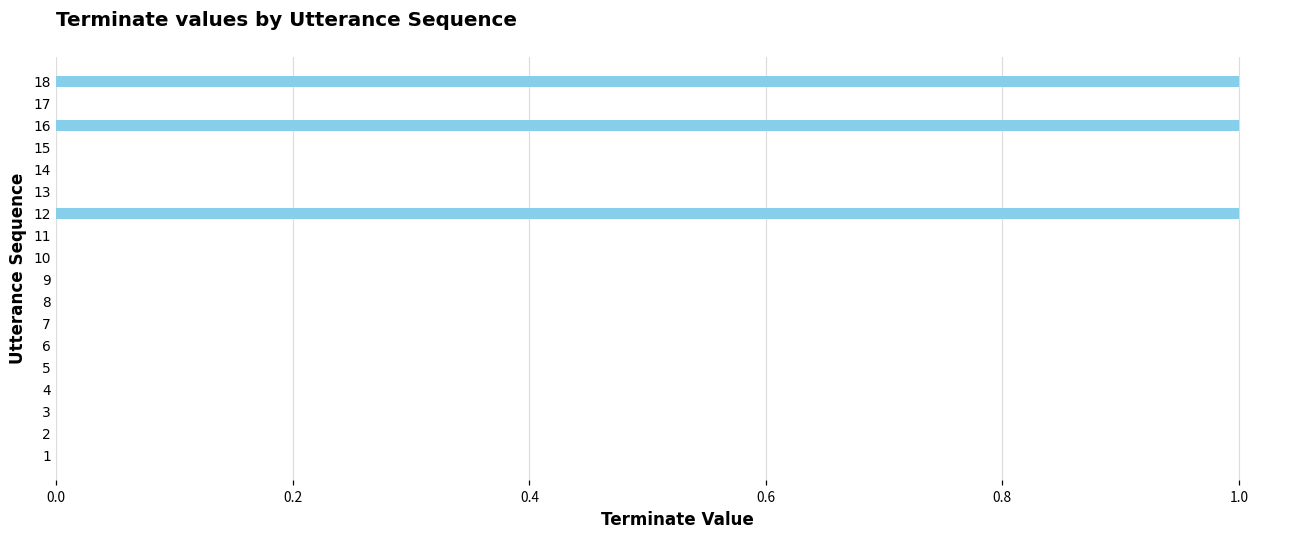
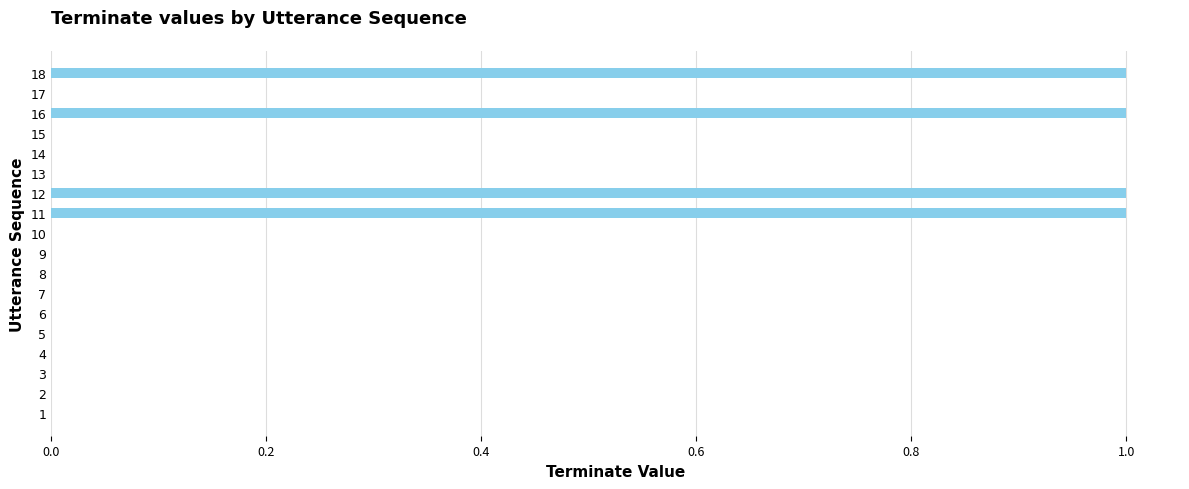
  {
    "18": 1,
    "17": 0,
    "16": 1,
    "15": 0,
    "14": 0,
    "13": 0,
    "12": 1,
-   "11": 0,
+   "11": 1,
    "10": 0,
    "9": 0,
    "8": 0,
    "7": 0,
    "6": 0,
    "5": 0,
    "4": 0,
    "3": 0,
    "2": 0,
    "1": 0
  }
